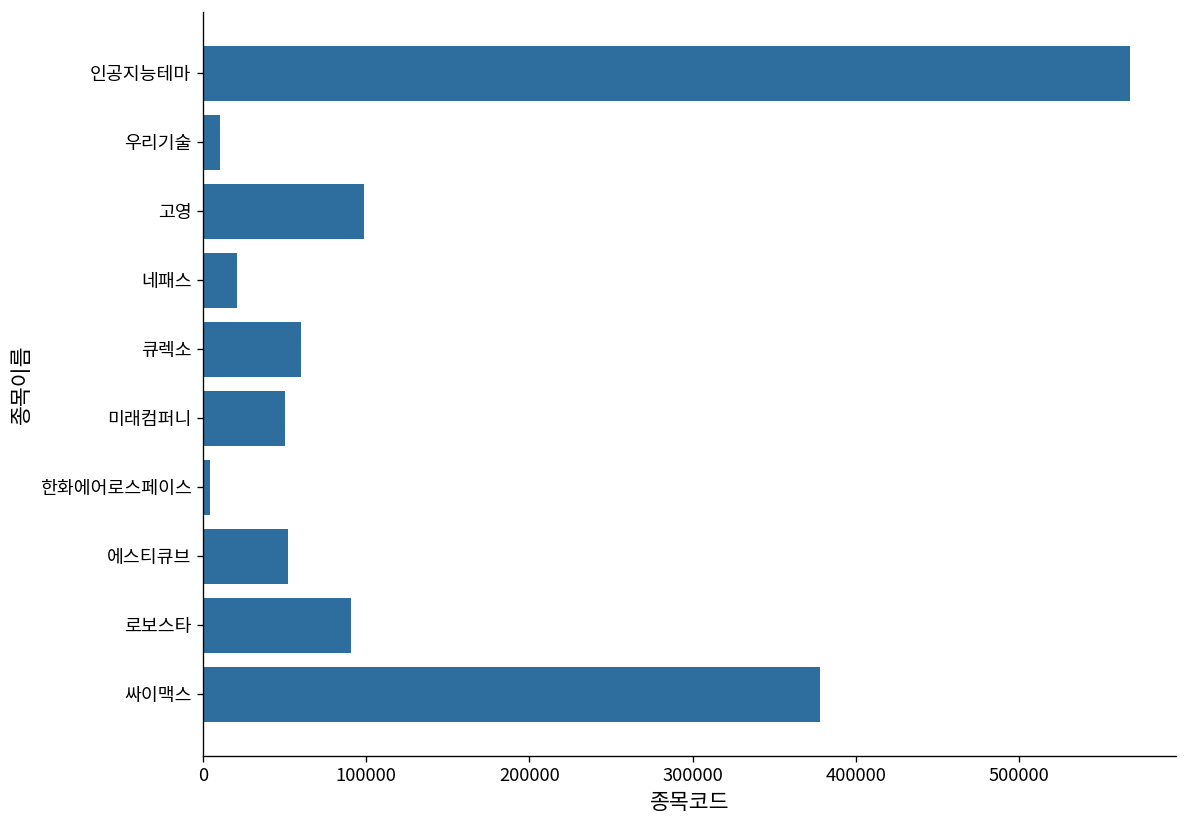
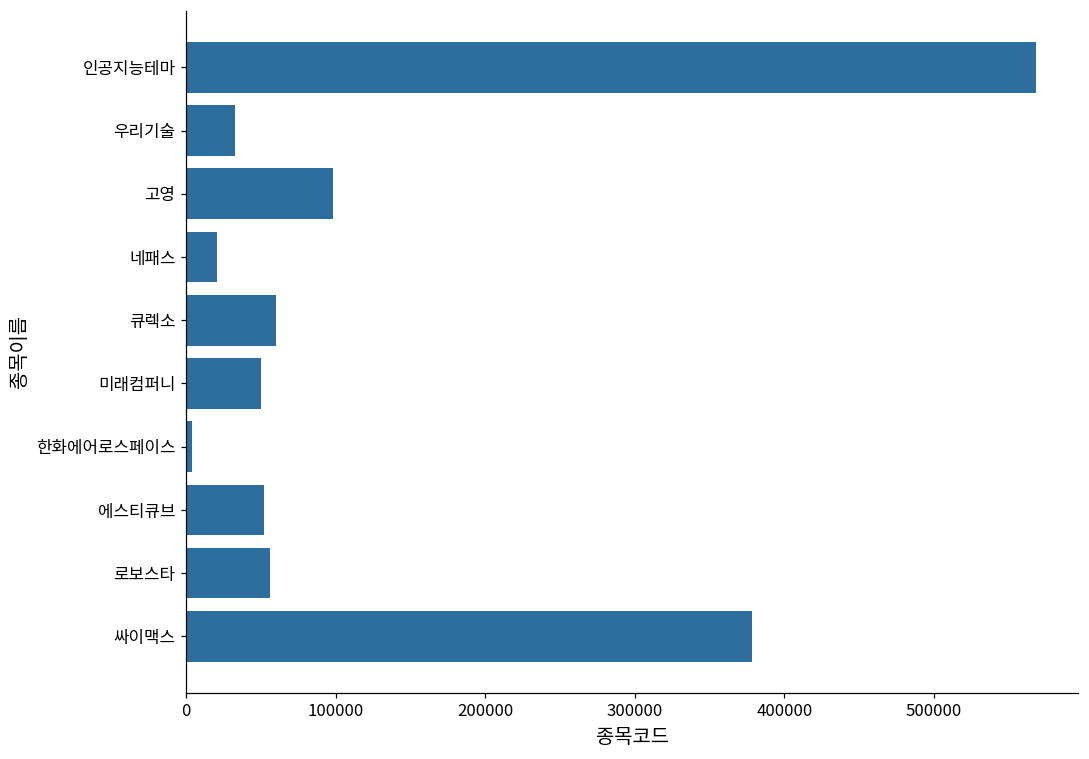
  {
    "인공지능테마": 568000,
-   "우리기술": 10000,
+   "우리기술": 33000,
    "고영": 98000,
    "네패스": 21000,
    "큐렉소": 60000,
    "미래컴퍼니": 50000,
    "한화에어로스페이스": 4000,
    "에스티큐브": 52000,
-   "로보스타": 90000,
+   "로보스타": 56000,
    "싸이맥스": 378000
  }
